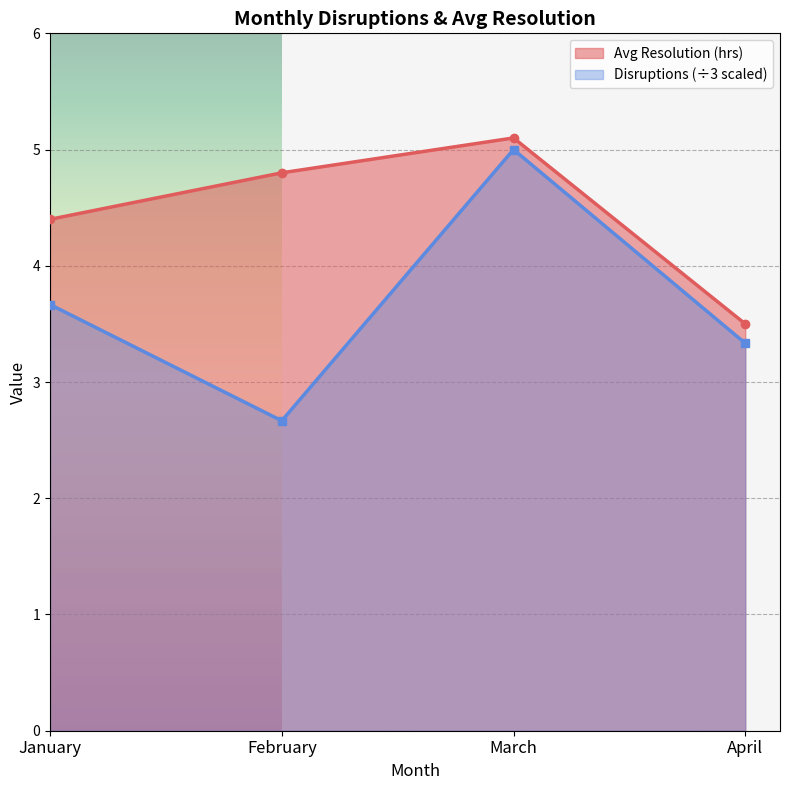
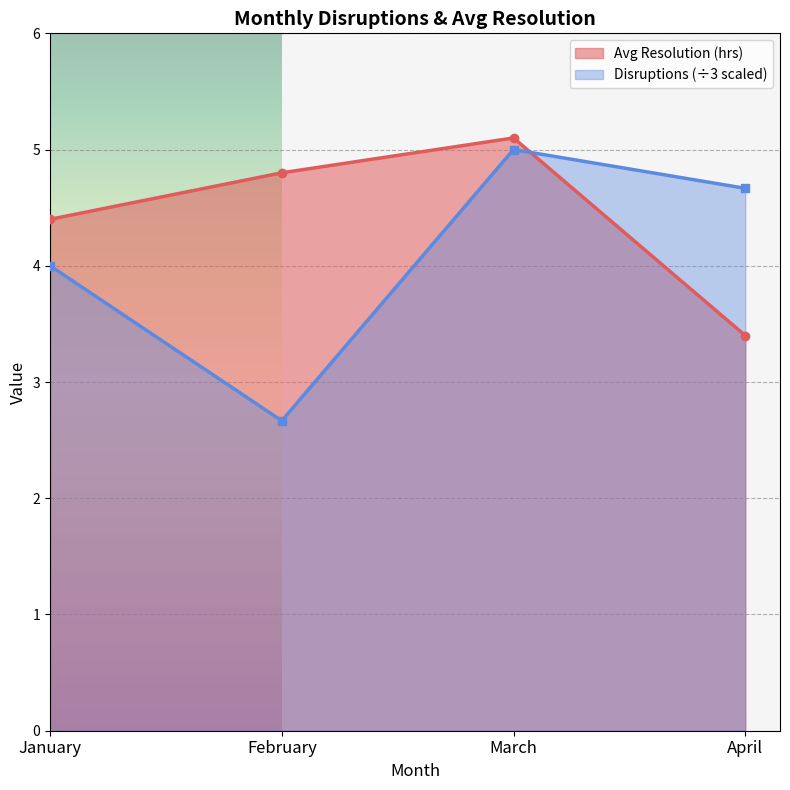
  {
    "Avg Resolution (hrs)": {
      "January": 4.4,
      "February": 4.8,
      "March": 5.1,
-     "April": 3.5
+     "April": 3.4
    },
    "Disruptions (÷3 scaled)": {
-     "January": 3.67,
+     "January": 4.00,
      "February": 2.67,
      "March": 5.00,
-     "April": 3.33
+     "April": 4.67
    }
  }
